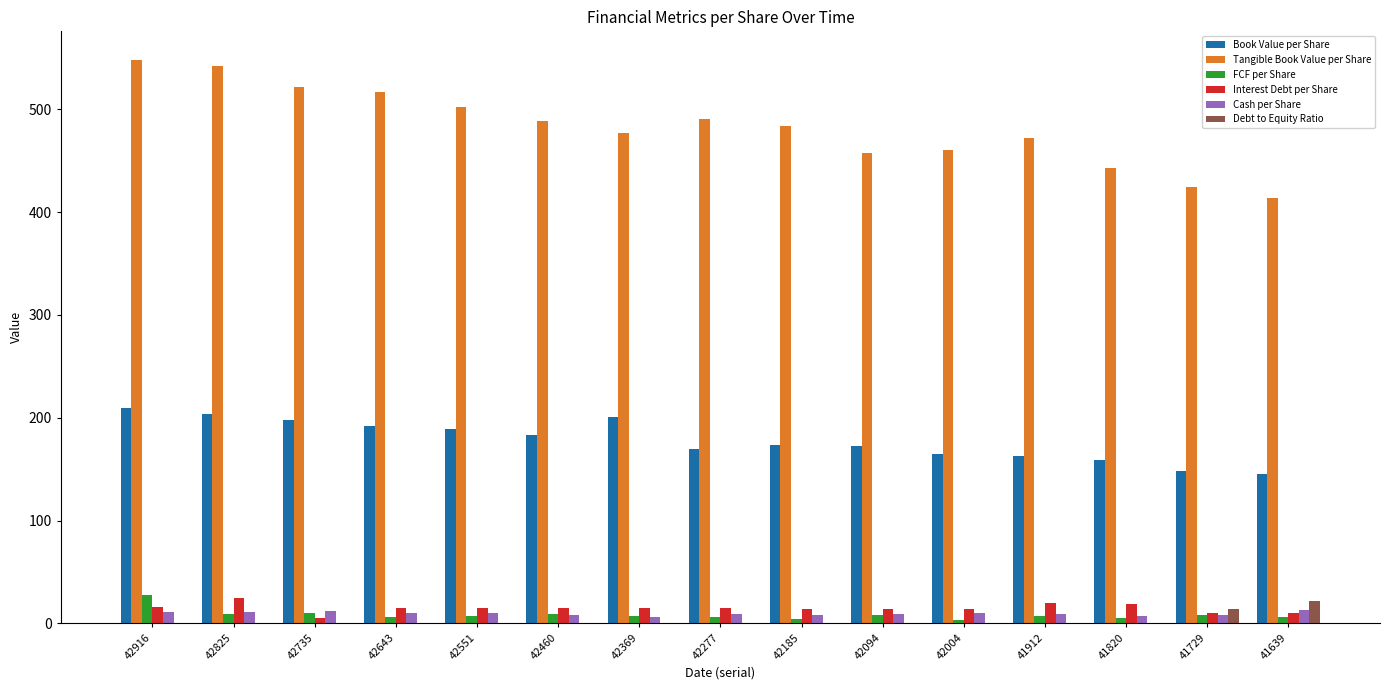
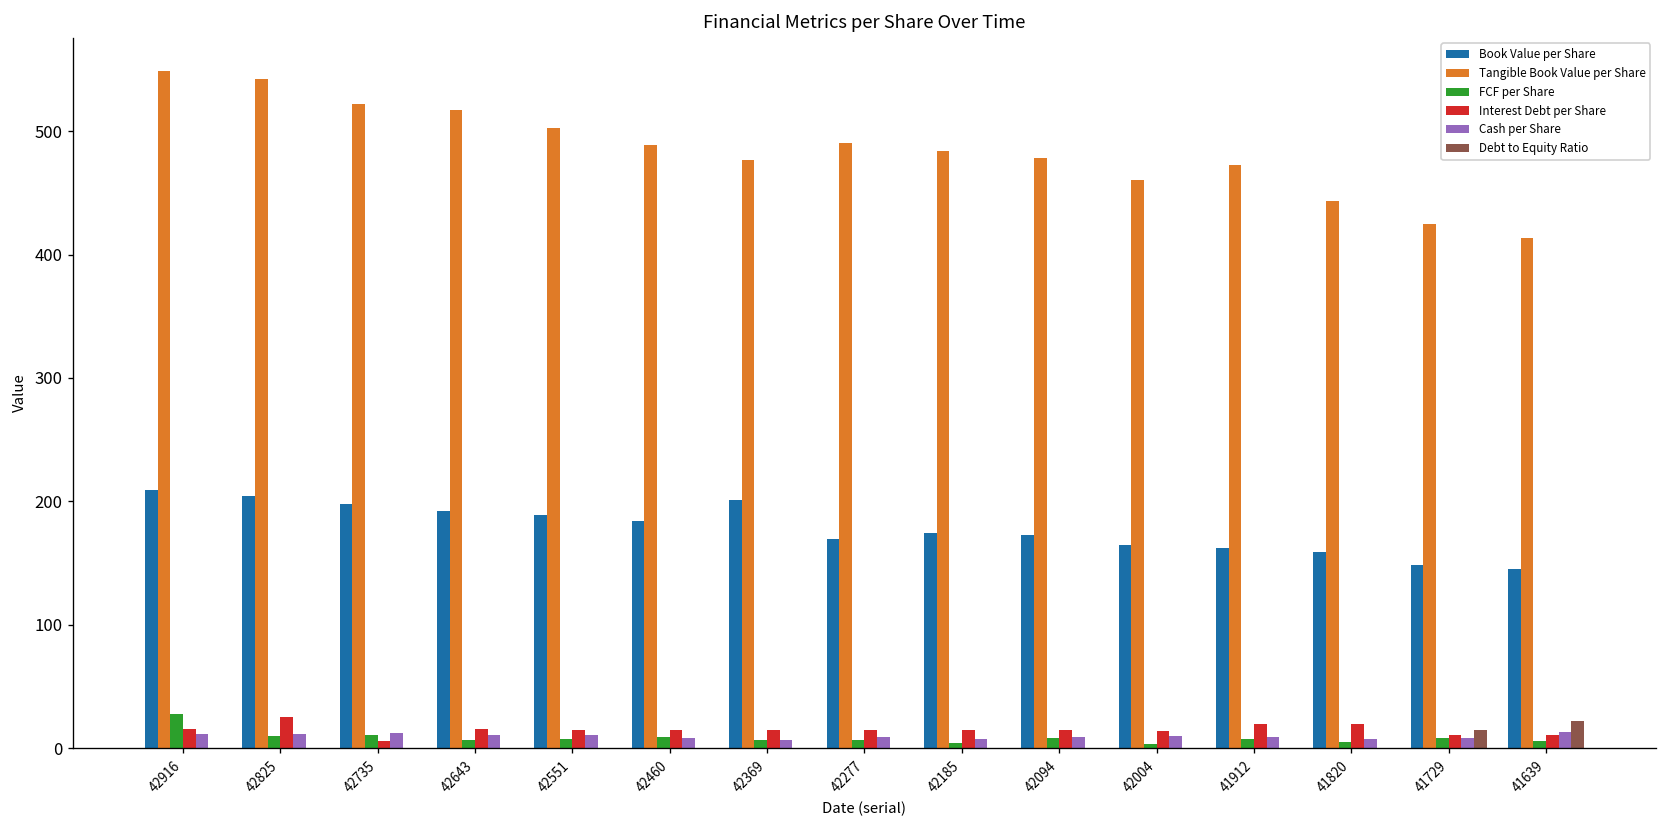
  {
    "Book Value per Share": {
      "42916": 209,
      "42825": 204,
      "42735": 198,
      "42643": 192,
      "42551": 189,
      "42460": 184,
      "42369": 201,
      "42277": 169,
      "42185": 174,
      "42094": 172,
      "42004": 165,
      "41912": 162,
      "41820": 159,
      "41729": 149,
      "41639": 145
    },
    "Tangible Book Value per Share": {
      "42916": 548,
      "42825": 543,
      "42735": 522,
      "42643": 517,
      "42551": 503,
      "42460": 488,
      "42369": 477,
      "42277": 491,
      "42185": 484,
-     "42094": 458,
+     "42094": 478,
      "42004": 460,
      "41912": 473,
      "41820": 443,
      "41729": 425,
      "41639": 414
    },
    "FCF per Share": {
      "42916": 27,
      "42825": 9,
      "42735": 10,
      "42643": 7,
      "42551": 7,
      "42460": 9,
      "42369": 7,
      "42277": 6,
      "42185": 4,
      "42094": 8,
      "42004": 3,
      "41912": 7,
      "41820": 5,
      "41729": 8,
      "41639": 6
    },
    "Interest Debt per Share": {
      "42916": 15,
      "42825": 25,
      "42735": 5,
      "42643": 15,
      "42551": 15,
      "42460": 15,
      "42369": 15,
      "42277": 14,
      "42185": 14,
      "42094": 14,
      "42004": 14,
      "41912": 20,
      "41820": 19,
      "41729": 10,
      "41639": 10
    },
    "Cash per Share": {
      "42916": 11,
      "42825": 11,
      "42735": 12,
      "42643": 10,
      "42551": 10,
      "42460": 8,
      "42369": 7,
      "42277": 9,
      "42185": 8,
      "42094": 9,
      "42004": 10,
      "41912": 9,
      "41820": 7,
      "41729": 8,
      "41639": 13
    },
    "Debt to Equity Ratio": {
      "41729": 14,
      "41639": 22
    }
  }
